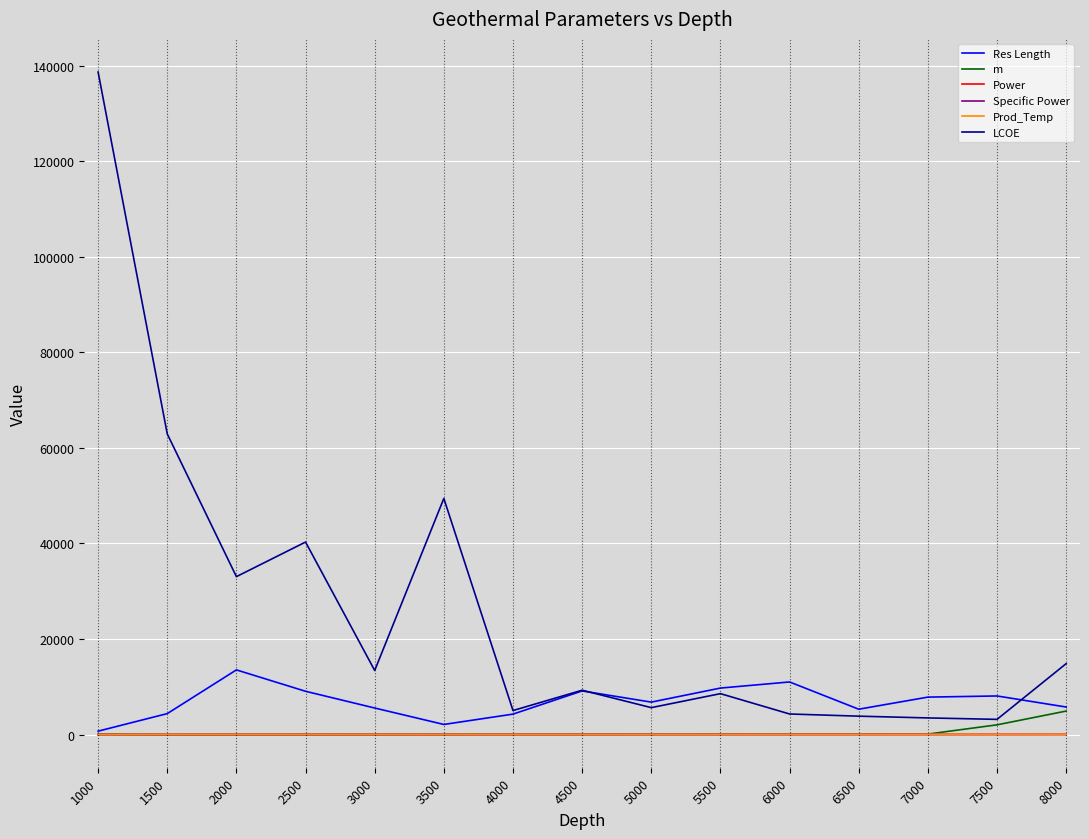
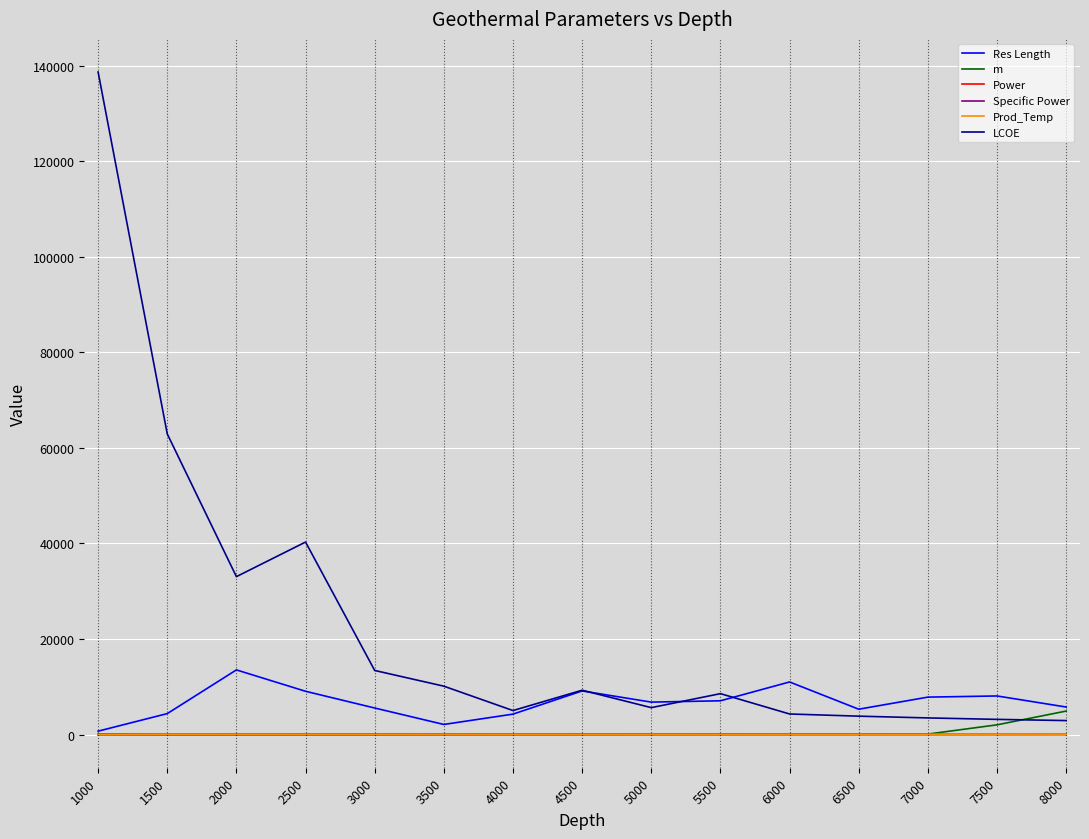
  {
    "Res Length": {
      "1000": 1000,
      "1500": 4000,
      "2000": 14000,
      "2500": 9000,
      "3000": 6000,
      "3500": 2000,
      "4000": 4000,
      "5000": 7000,
-     "5500": 10000,
+     "5500": 7000,
      "6000": 11000,
      "6500": 5000,
      "7000": 8000,
      "7500": 8000,
      "8000": 6000
    },
    "m": {
      "7500": 2000,
      "8000": 5000
    },
    "LCOE": {
      "1000": 139000,
      "1500": 63000,
      "2000": 33000,
      "2500": 40000,
      "3000": 13000,
-     "3500": 49000,
+     "3500": 10000,
      "4000": 5000,
      "5000": 6000,
      "5500": 9000,
      "6000": 4000,
      "6500": 4000,
      "7000": 3000,
      "7500": 3000,
-     "8000": 15000
+     "8000": 3000
    }
  }
